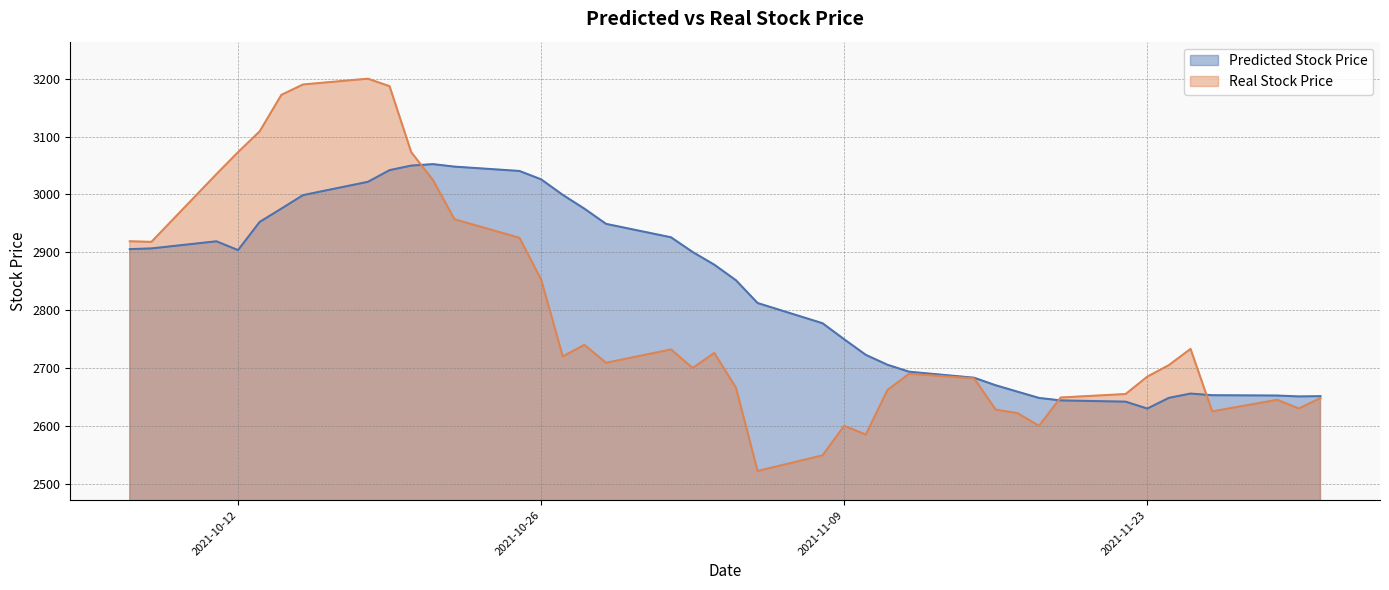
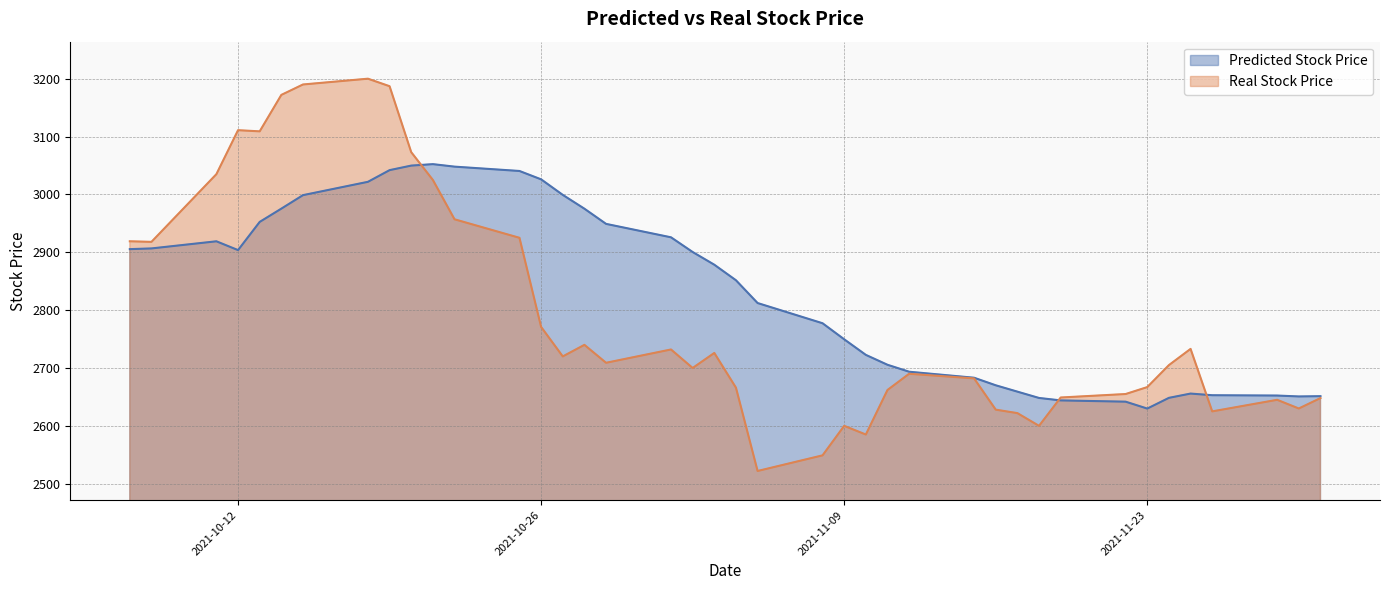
  {
    "Predicted Stock Price": {
      "2021-10-12": 2900,
      "2021-10-26": 3030,
      "2021-11-09": 2750,
      "2021-11-23": 2630
    },
    "Real Stock Price": {
-     "2021-10-12": 3070,
-     "2021-10-26": 2850,
+     "2021-10-12": 3110,
+     "2021-10-26": 2770,
      "2021-11-09": 2600,
-     "2021-11-23": 2690
+     "2021-11-23": 2670
    }
  }
